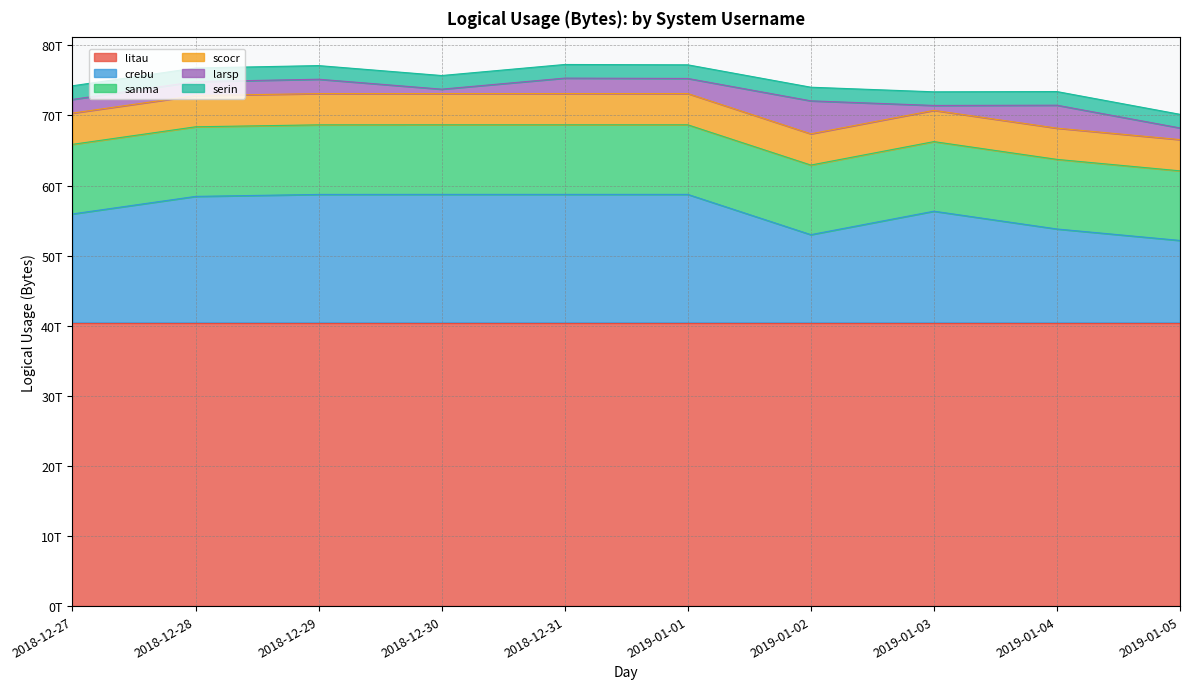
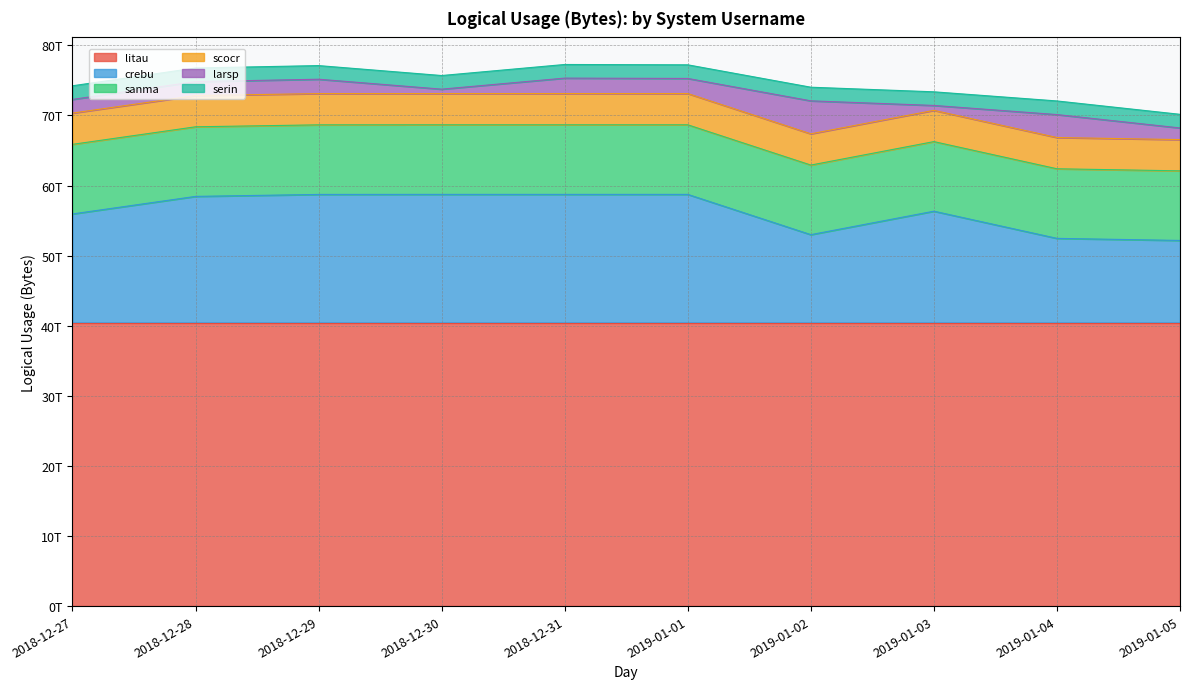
  {
    "litau": {
      "2018-12-27": "40T",
      "2018-12-28": "40T",
      "2018-12-29": "40T",
      "2018-12-30": "40T",
      "2018-12-31": "40T",
      "2019-01-01": "40T",
      "2019-01-02": "40T",
      "2019-01-03": "40T",
      "2019-01-04": "40T",
      "2019-01-05": "40T"
    },
    "crebu": {
      "2018-12-27": "56T",
      "2018-12-28": "58T",
      "2018-12-29": "59T",
      "2018-12-30": "59T",
      "2018-12-31": "59T",
      "2019-01-01": "59T",
      "2019-01-02": "53T",
      "2019-01-03": "56T",
-     "2019-01-04": "54T",
+     "2019-01-04": "52T",
      "2019-01-05": "52T"
    },
    "scocr": {
      "2018-12-27": "70T",
      "2018-12-29": "73T",
      "2018-12-30": "73T",
      "2018-12-31": "73T",
      "2019-01-01": "73T",
      "2019-01-02": "67T",
      "2019-01-03": "71T",
      "2019-01-04": "4T",
      "2019-01-05": "67T"
    },
    "larsp": {
      "2018-12-27": "72T",
      "2018-12-29": "75T",
      "2018-12-30": "74T",
      "2018-12-31": "75T",
      "2019-01-01": "75T",
      "2019-01-02": "72T",
      "2019-01-03": "71T",
      "2019-01-04": "3T",
      "2019-01-05": "68T"
    }
  }
